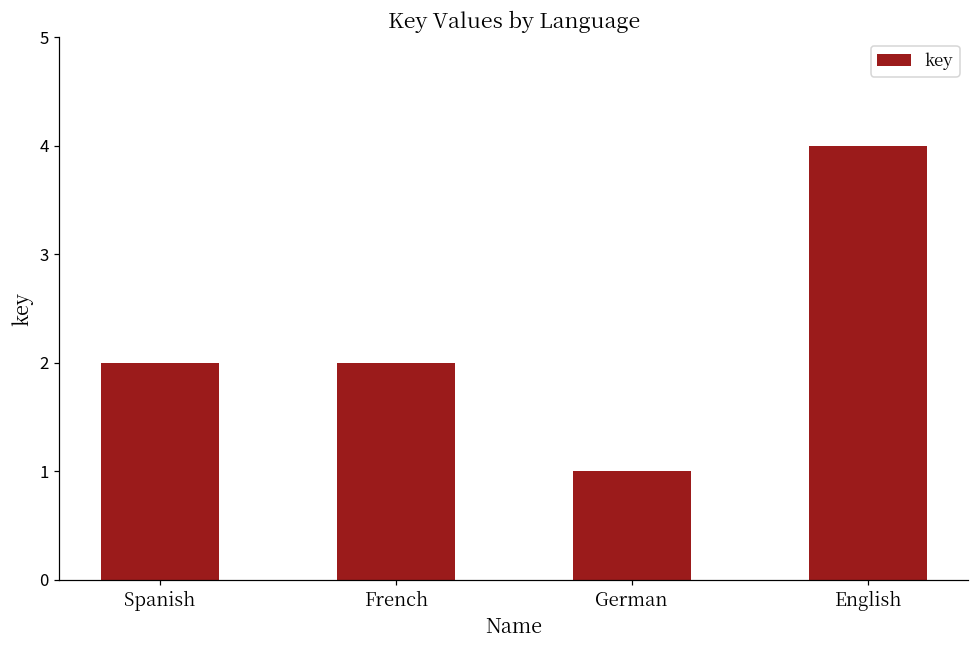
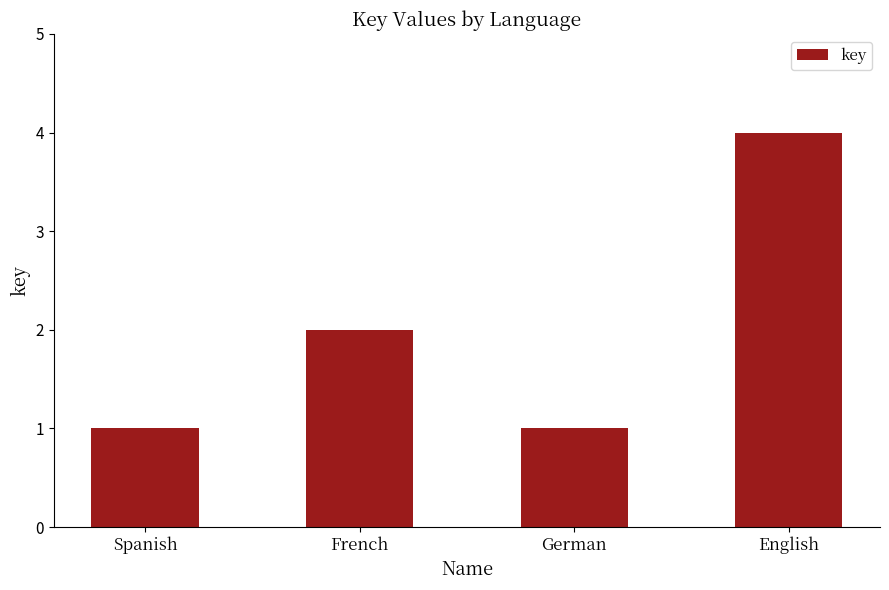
  {
-   "Spanish": 2,
+   "Spanish": 1,
    "French": 2,
    "German": 1,
    "English": 4
  }
